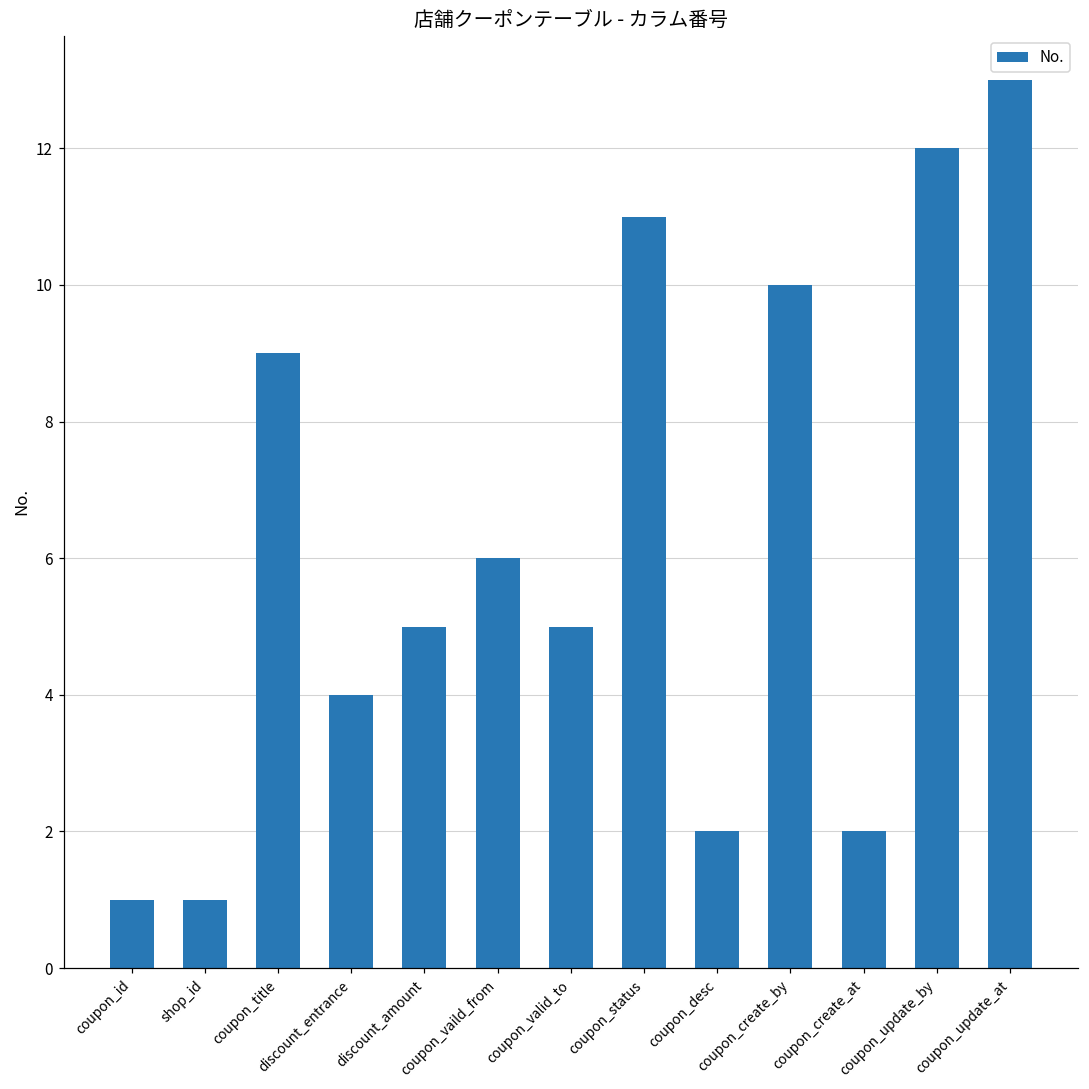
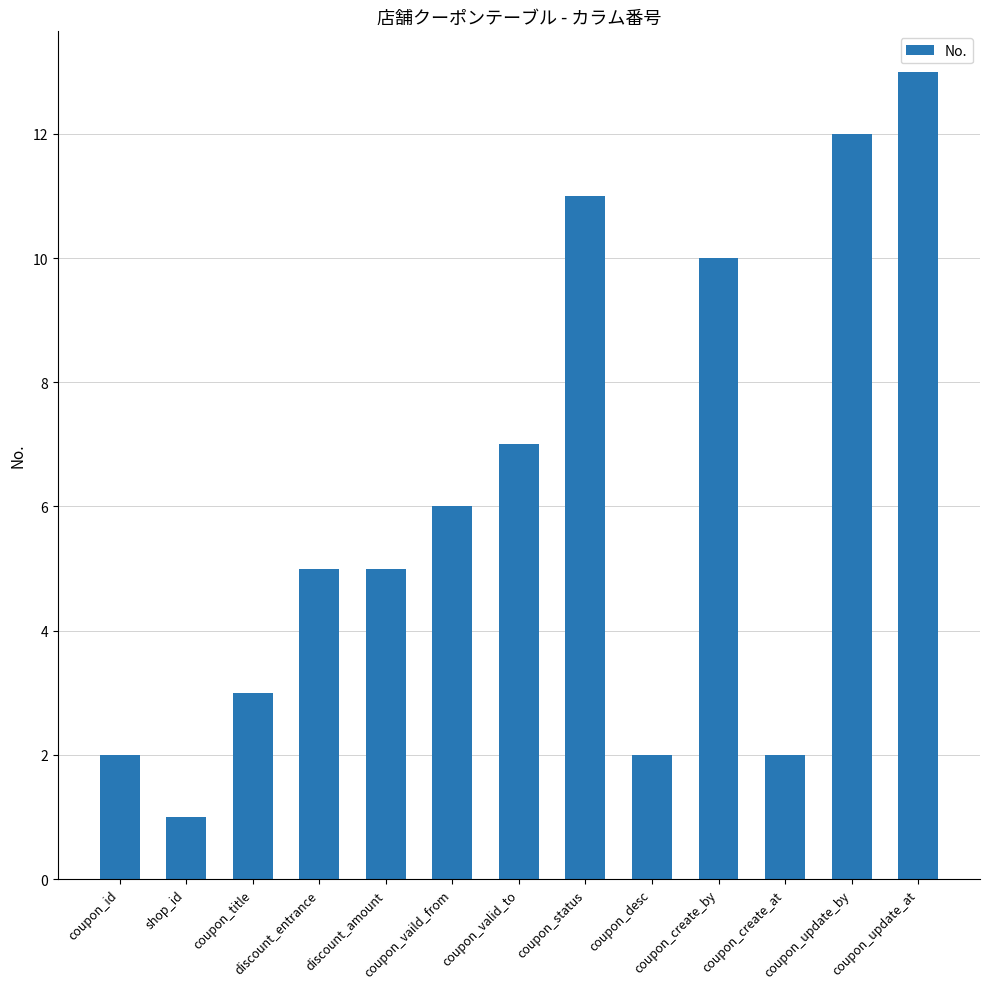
  {
-   "coupon_id": 1,
+   "coupon_id": 2,
    "shop_id": 1,
-   "coupon_title": 9,
-   "discount_entrance": 4,
+   "coupon_title": 3,
+   "discount_entrance": 5,
    "discount_amount": 5,
    "coupon_vaild_from": 6,
-   "coupon_valid_to": 5,
+   "coupon_valid_to": 7,
    "coupon_status": 11,
    "coupon_desc": 2,
    "coupon_create_by": 10,
    "coupon_create_at": 2,
    "coupon_update_by": 12,
    "coupon_update_at": 13
  }
